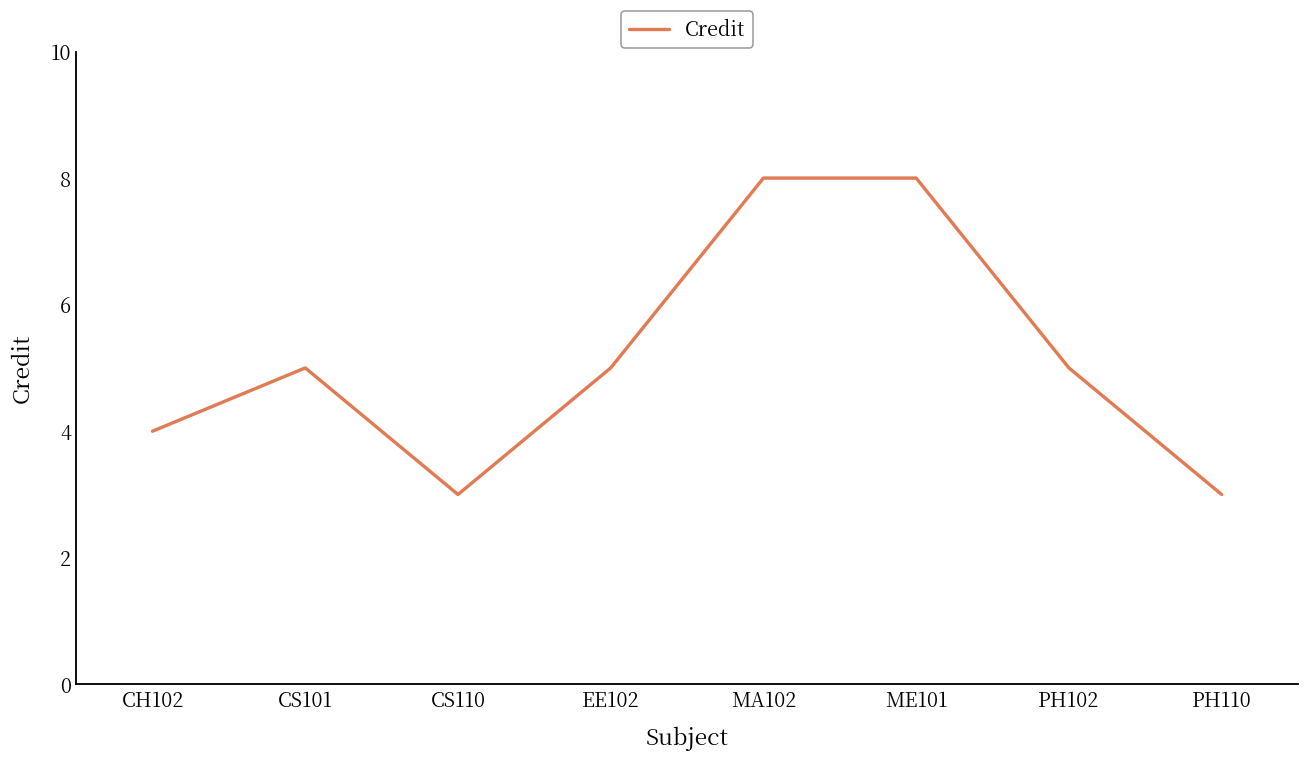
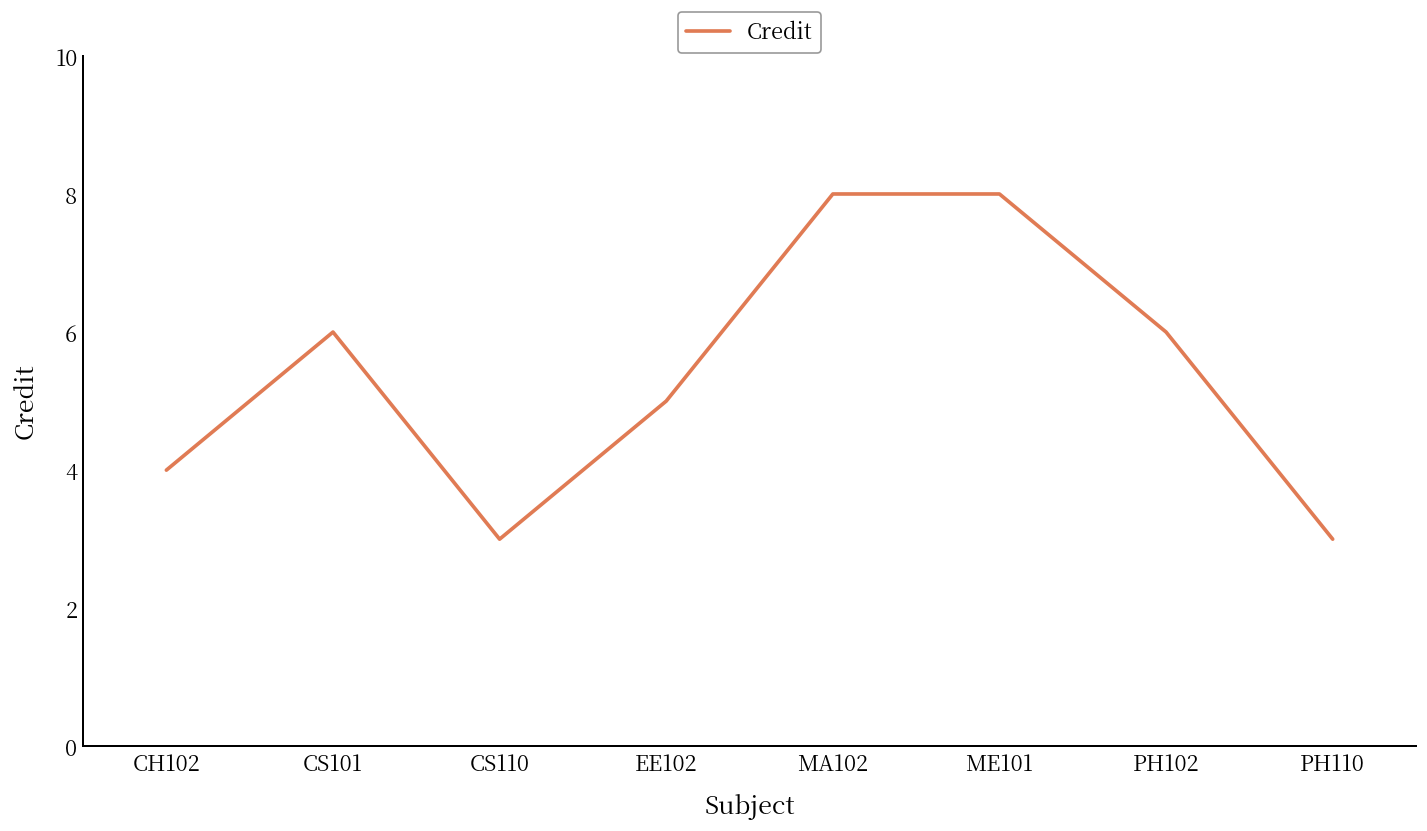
  {
    "CH102": 4,
-   "CS101": 5,
+   "CS101": 6,
    "CS110": 3,
    "EE102": 5,
    "MA102": 8,
    "ME101": 8,
-   "PH102": 5,
+   "PH102": 6,
    "PH110": 3
  }
